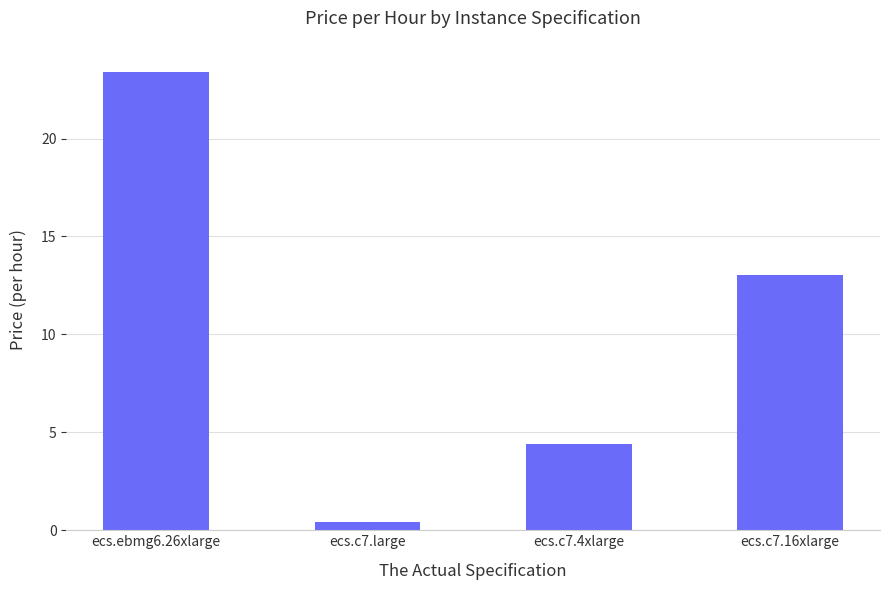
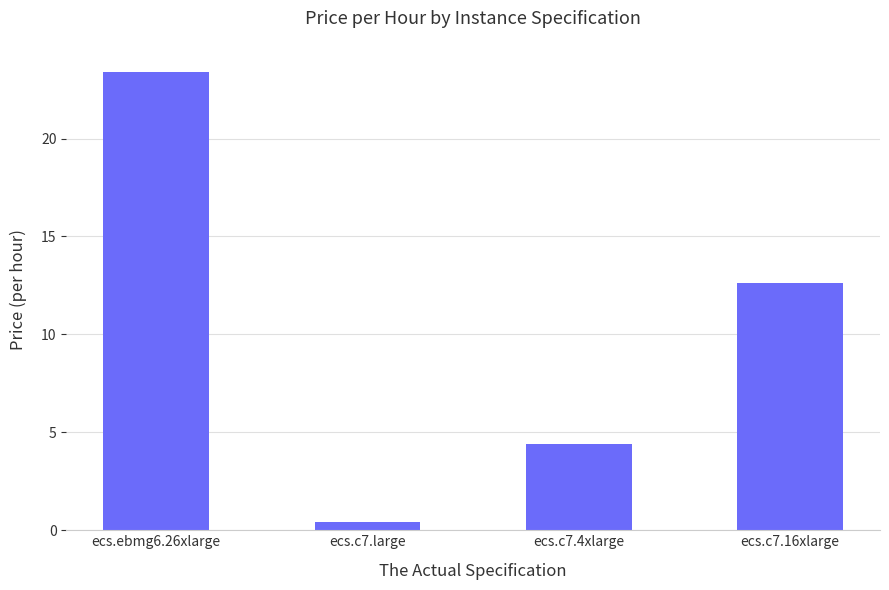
  {
    "ecs.ebmg6.26xlarge": 23.4,
    "ecs.c7.large": 0.4,
    "ecs.c7.4xlarge": 4.4,
-   "ecs.c7.16xlarge": 13.0
+   "ecs.c7.16xlarge": 12.6
  }
